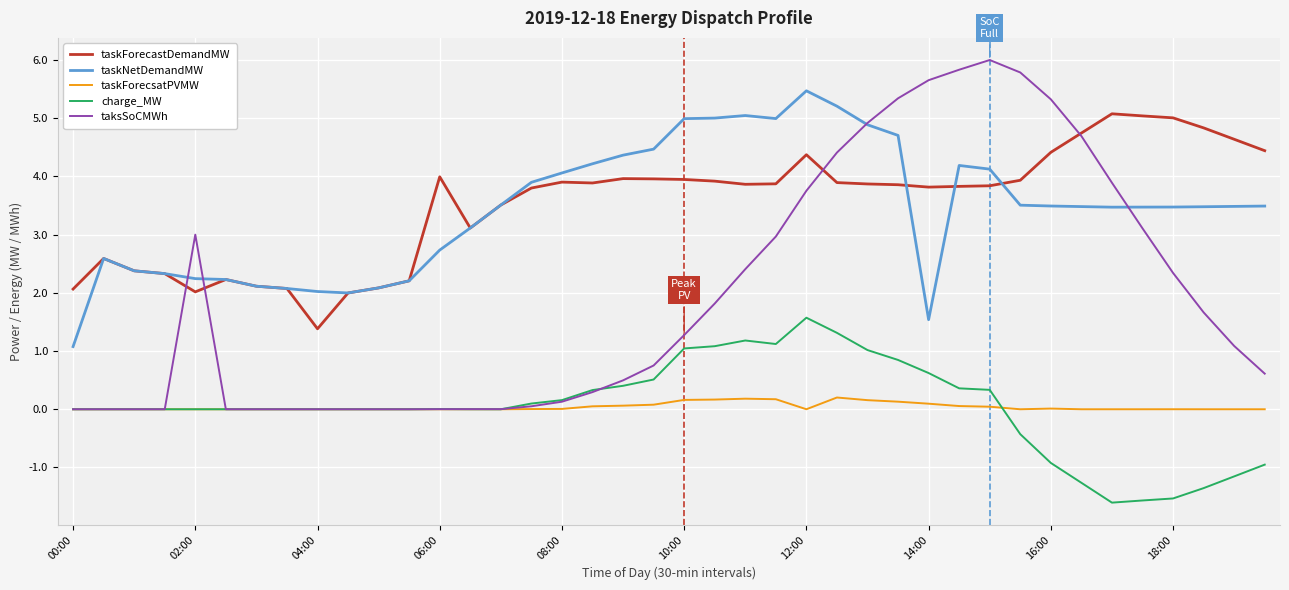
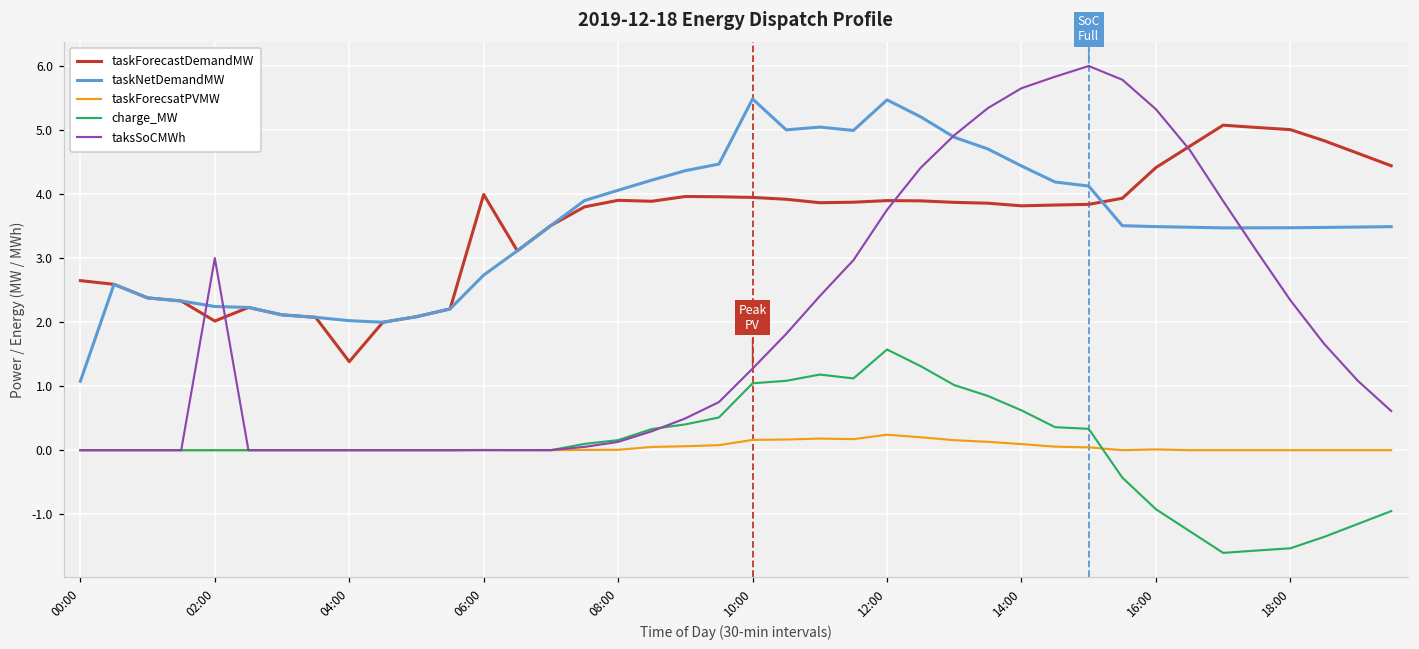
  {
    "taskForecastDemandMW": {
-     "00:00": 2.1,
+     "00:00": 2.6,
      "02:00": 2.0,
      "04:00": 1.4,
      "06:00": 4.0,
      "08:00": 3.9,
      "10:00": 3.9,
-     "12:00": 4.4,
+     "12:00": 3.9,
      "14:00": 3.8,
      "16:00": 4.4,
      "18:00": 5.0
    },
    "taskNetDemandMW": {
      "00:00": 1.1,
      "02:00": 2.2,
      "04:00": 2.0,
      "06:00": 2.7,
      "08:00": 4.1,
-     "10:00": 5.0,
+     "10:00": 5.5,
      "12:00": 5.5,
-     "14:00": 1.5,
+     "14:00": 4.4,
      "16:00": 3.5,
      "18:00": 3.5
    },
    "taskForecsatPVMW": {
      "08:00": 0.0,
      "10:00": 0.2,
-     "12:00": 0.0,
+     "12:00": 0.2,
      "14:00": 0.1,
      "16:00": 0.0,
      "18:00": 0.0
    },
    "charge_MW": {
      "10:00": 1.0,
      "12:00": 1.6,
      "14:00": 0.6,
      "16:00": -0.9,
      "18:00": -1.5
    },
    "taksSoCMWh": {
      "02:00": 3.0,
      "10:00": 1.3,
      "12:00": 3.8,
      "14:00": 5.7,
      "16:00": 5.3,
      "18:00": 2.3
    }
  }
